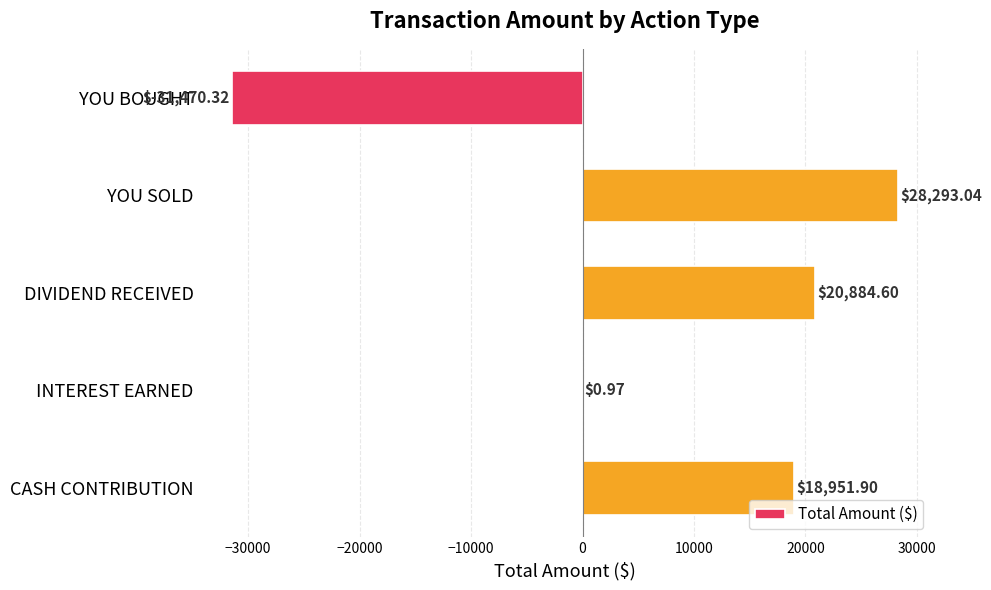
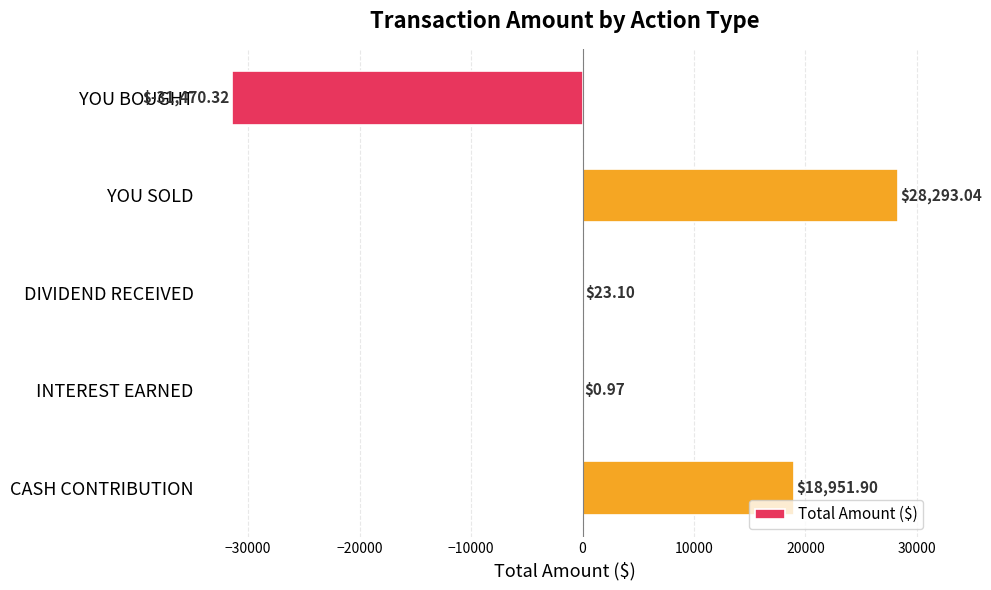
  {
    "YOU BOUGHT": "$-31,470.32",
    "YOU SOLD": "$28,293.04",
-   "DIVIDEND RECEIVED": "$20,884.60",
+   "DIVIDEND RECEIVED": "$23.10",
    "INTEREST EARNED": "$0.97",
    "CASH CONTRIBUTION": "$18,951.90"
  }
